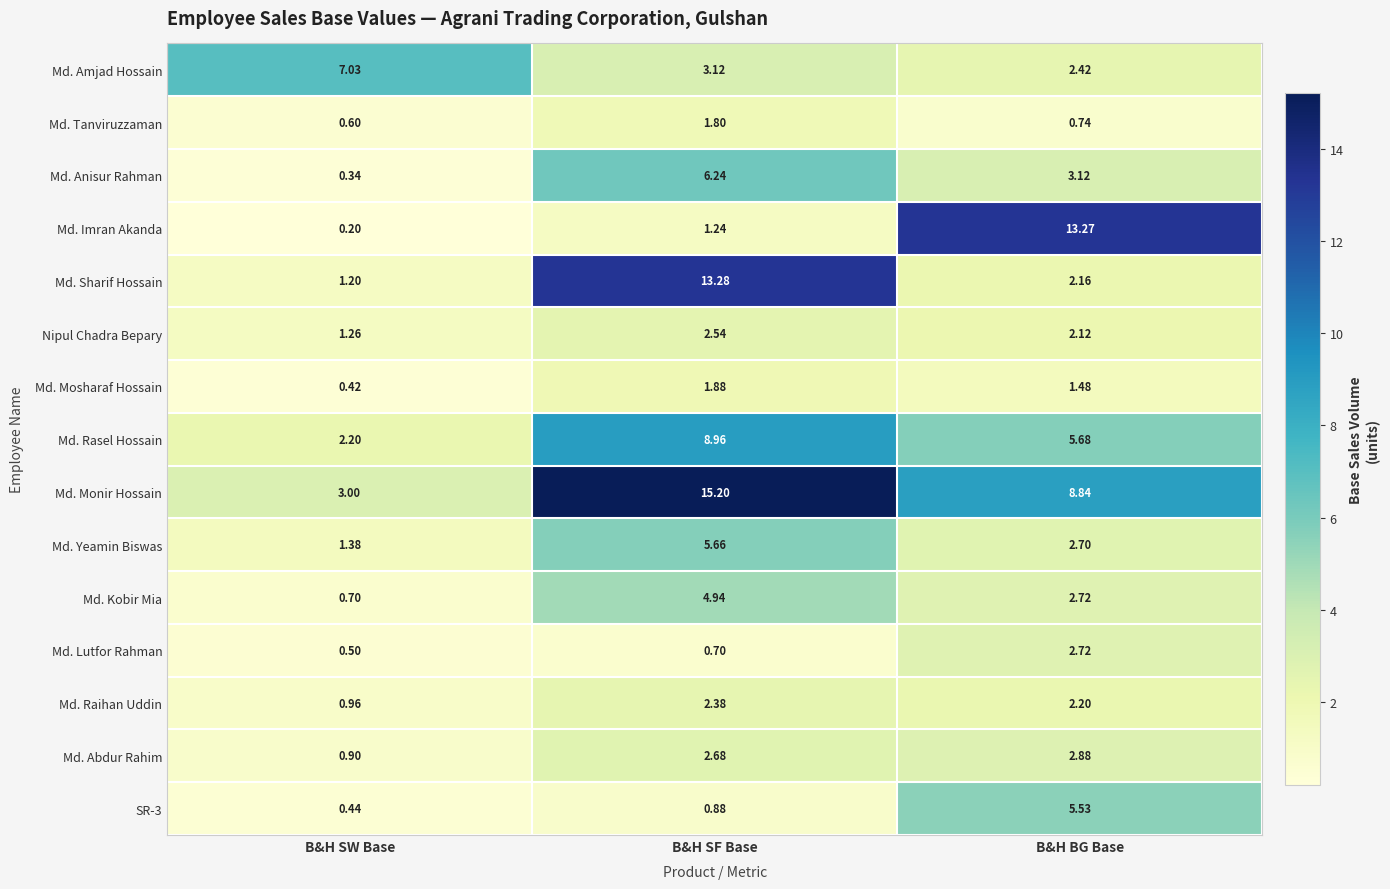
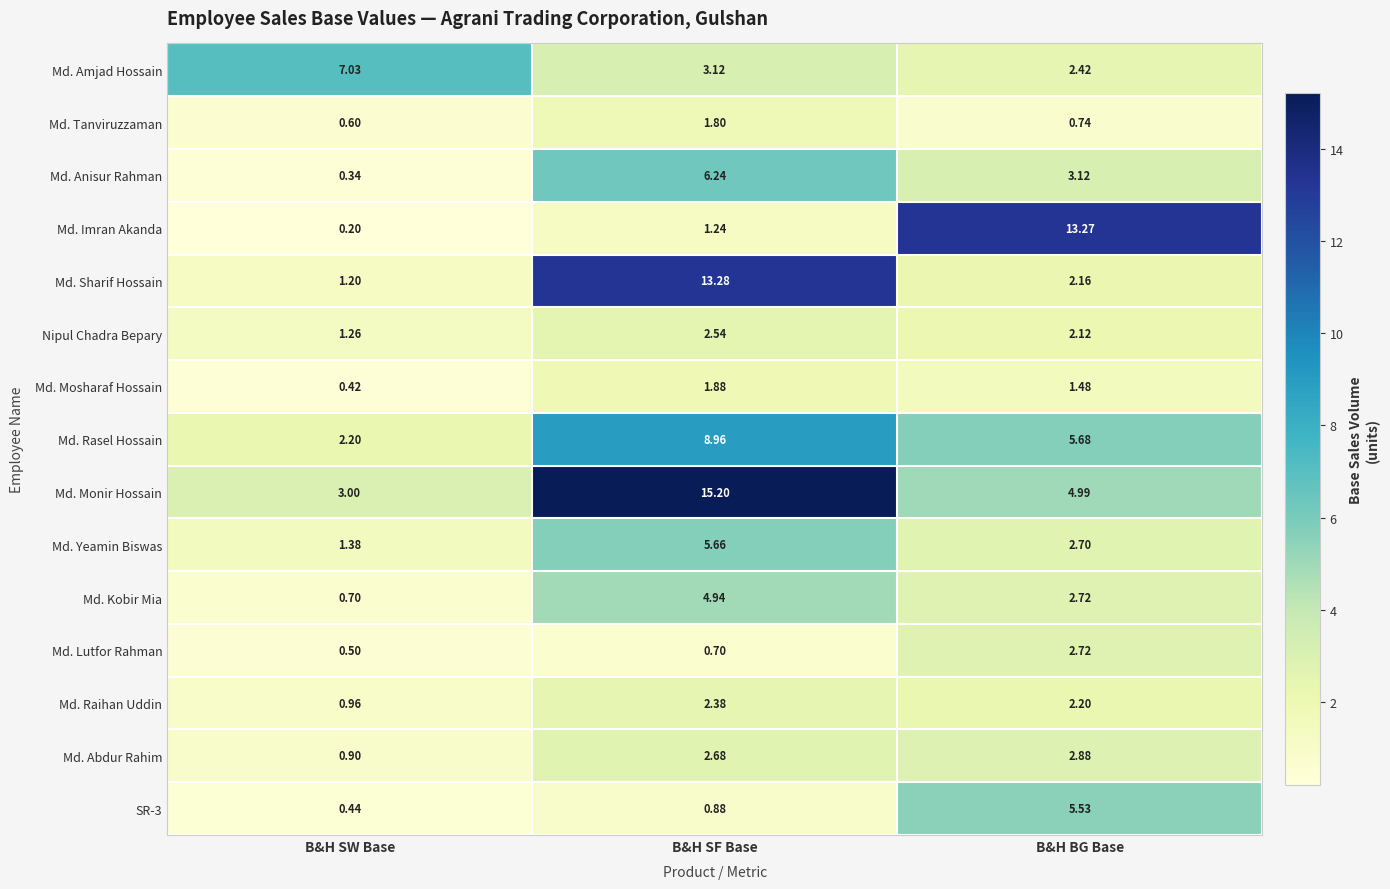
  {
    "Md. Amjad Hossain": {
      "B&H SW Base": 7.03,
      "B&H SF Base": 3.12,
      "B&H BG Base": 2.42
    },
    "Md. Tanviruzzaman": {
      "B&H SW Base": 0.60,
      "B&H SF Base": 1.80,
      "B&H BG Base": 0.74
    },
    "Md. Anisur Rahman": {
      "B&H SW Base": 0.34,
      "B&H SF Base": 6.24,
      "B&H BG Base": 3.12
    },
    "Md. Imran Akanda": {
      "B&H SW Base": 0.20,
      "B&H SF Base": 1.24,
      "B&H BG Base": 13.27
    },
    "Md. Sharif Hossain": {
      "B&H SW Base": 1.20,
      "B&H SF Base": 13.28,
      "B&H BG Base": 2.16
    },
    "Nipul Chadra Bepary": {
      "B&H SW Base": 1.26,
      "B&H SF Base": 2.54,
      "B&H BG Base": 2.12
    },
    "Md. Mosharaf Hossain": {
      "B&H SW Base": 0.42,
      "B&H SF Base": 1.88,
      "B&H BG Base": 1.48
    },
    "Md. Rasel Hossain": {
      "B&H SW Base": 2.20,
      "B&H SF Base": 8.96,
      "B&H BG Base": 5.68
    },
    "Md. Monir Hossain": {
      "B&H SW Base": 3.00,
      "B&H SF Base": 15.20,
-     "B&H BG Base": 8.84
+     "B&H BG Base": 4.99
    },
    "Md. Yeamin Biswas": {
      "B&H SW Base": 1.38,
      "B&H SF Base": 5.66,
      "B&H BG Base": 2.70
    },
    "Md. Kobir Mia": {
      "B&H SW Base": 0.70,
      "B&H SF Base": 4.94,
      "B&H BG Base": 2.72
    },
    "Md. Lutfor Rahman": {
      "B&H SW Base": 0.50,
      "B&H SF Base": 0.70,
      "B&H BG Base": 2.72
    },
    "Md. Raihan Uddin": {
      "B&H SW Base": 0.96,
      "B&H SF Base": 2.38,
      "B&H BG Base": 2.20
    },
    "Md. Abdur Rahim": {
      "B&H SW Base": 0.90,
      "B&H SF Base": 2.68,
      "B&H BG Base": 2.88
    },
    "SR-3": {
      "B&H SW Base": 0.44,
      "B&H SF Base": 0.88,
      "B&H BG Base": 5.53
    }
  }
